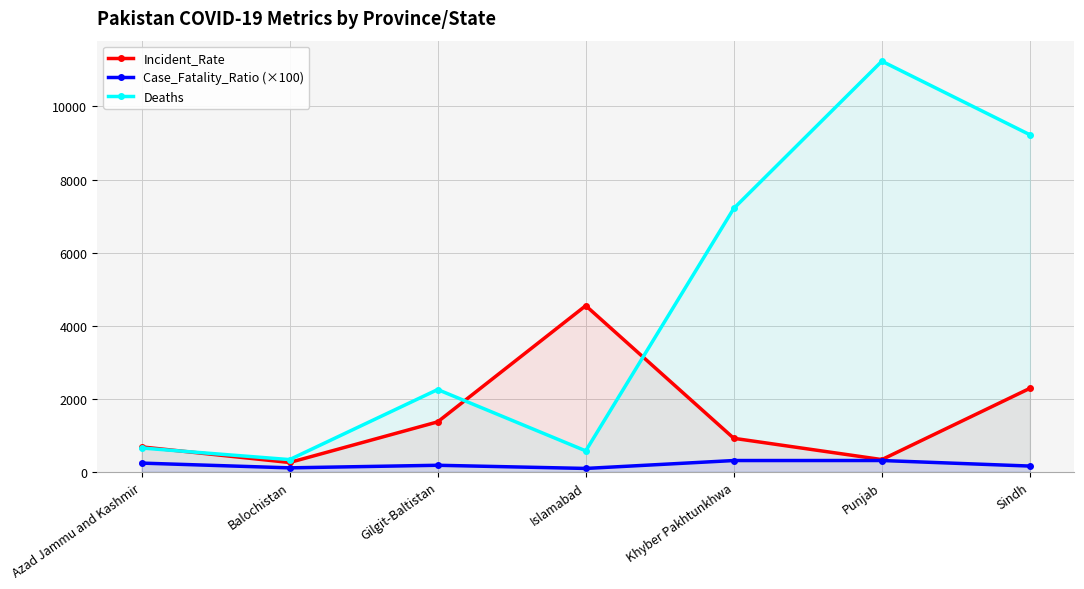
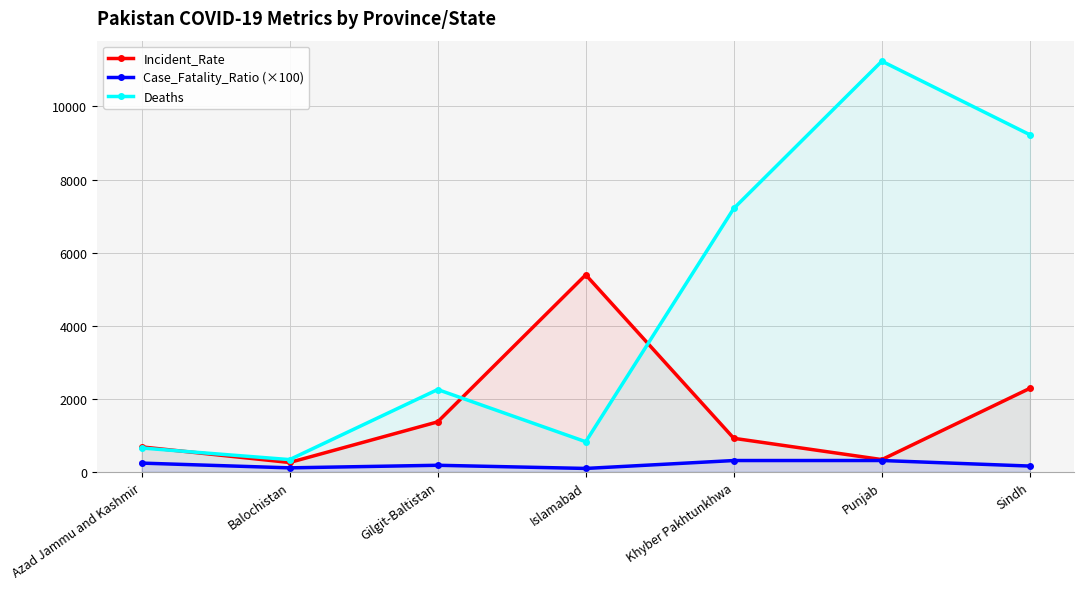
  {
    "Incident_Rate": {
      "Balochistan": 300,
      "Gilgit-Baltistan": 1400,
-     "Islamabad": 4500,
+     "Islamabad": 5400,
      "Khyber Pakhtunkhwa": 900,
      "Sindh": 2300
    },
    "Case_Fatality_Ratio (×100)": {
      "Azad Jammu and Kashmir": 200,
      "Balochistan": 100,
      "Gilgit-Baltistan": 200,
      "Islamabad": 100,
      "Khyber Pakhtunkhwa": 300,
      "Sindh": 200
    },
    "Deaths": {
      "Balochistan": 300,
      "Gilgit-Baltistan": 2300,
-     "Islamabad": 600,
+     "Islamabad": 800,
      "Khyber Pakhtunkhwa": 7200,
      "Punjab": 11200,
      "Sindh": 9200
    }
  }
